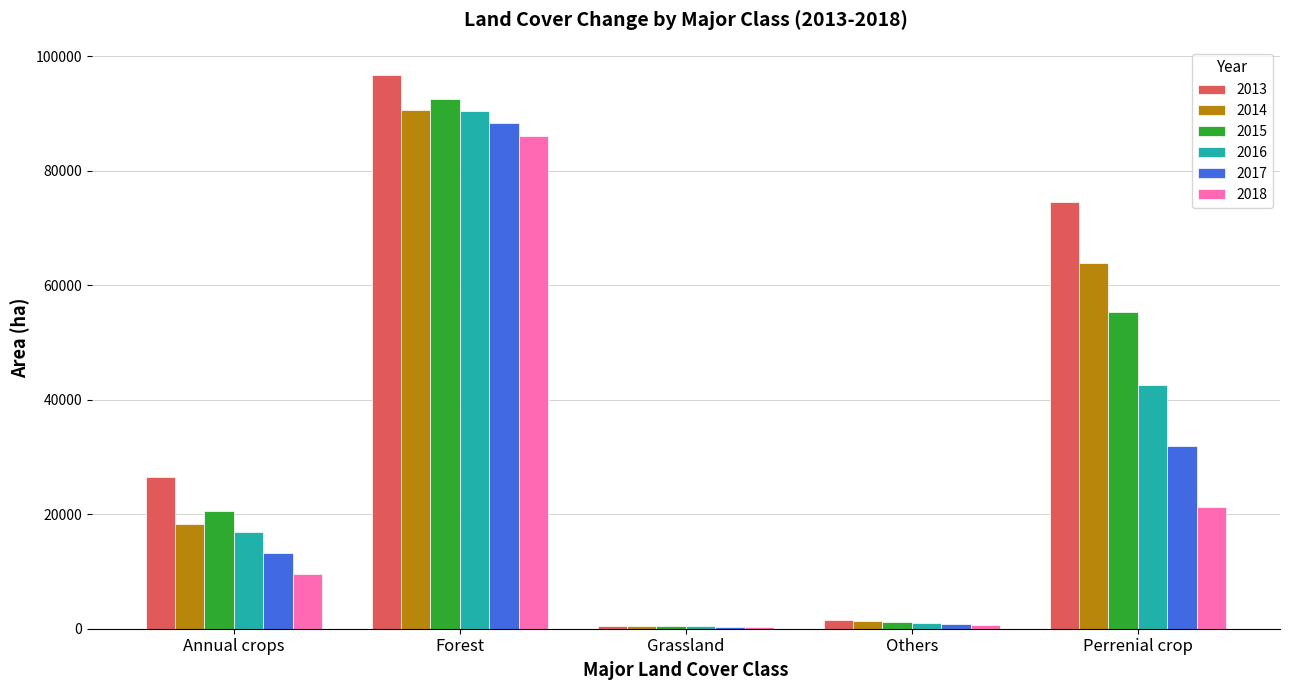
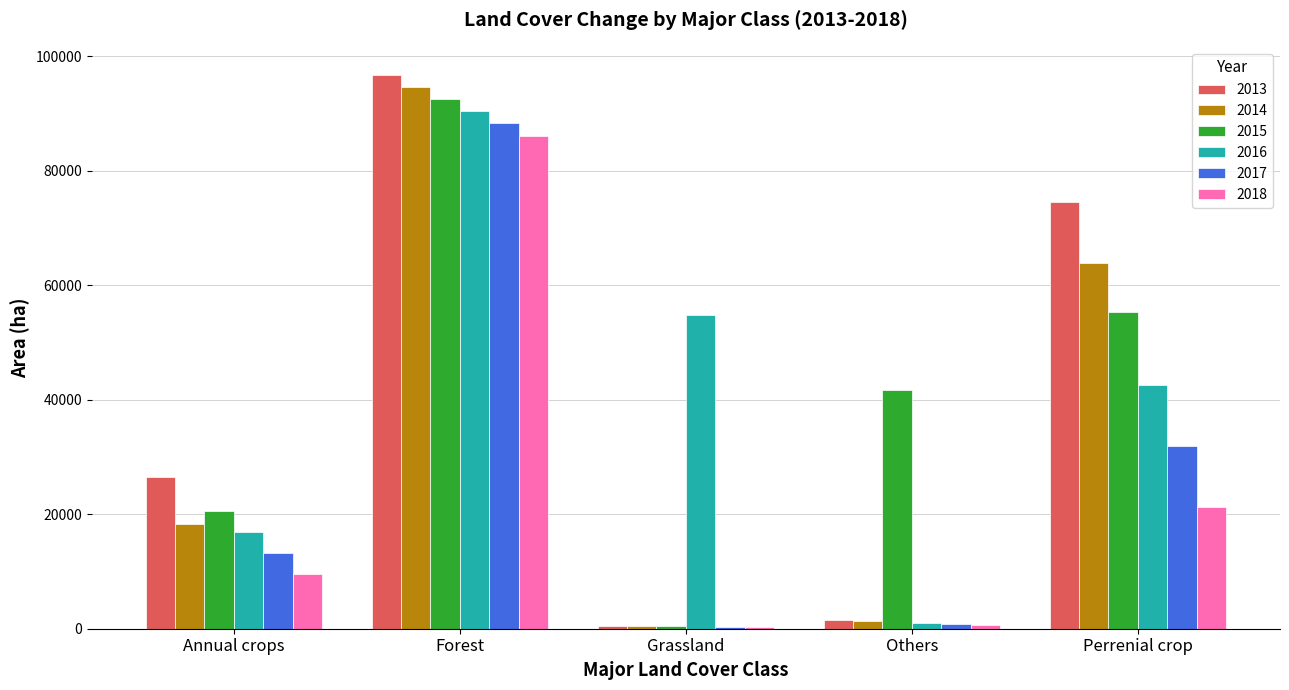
  {
    "2013": {
      "Annual crops": 26000,
      "Forest": 97000,
      "Grassland": 1000,
      "Others": 1000,
      "Perrenial crop": 74000
    },
    "2014": {
      "Annual crops": 18000,
-     "Forest": 91000,
+     "Forest": 95000,
      "Grassland": 0,
      "Others": 1000,
      "Perrenial crop": 64000
    },
    "2015": {
      "Annual crops": 21000,
      "Forest": 93000,
      "Grassland": 0,
-     "Others": 1000,
+     "Others": 42000,
      "Perrenial crop": 55000
    },
    "2016": {
      "Annual crops": 17000,
      "Forest": 90000,
-     "Grassland": 0,
+     "Grassland": 55000,
      "Others": 1000,
      "Perrenial crop": 43000
    },
    "2017": {
      "Annual crops": 13000,
      "Forest": 88000,
      "Others": 1000,
      "Perrenial crop": 32000
    },
    "2018": {
      "Annual crops": 9000,
      "Forest": 86000,
      "Others": 1000,
      "Perrenial crop": 21000
    }
  }
